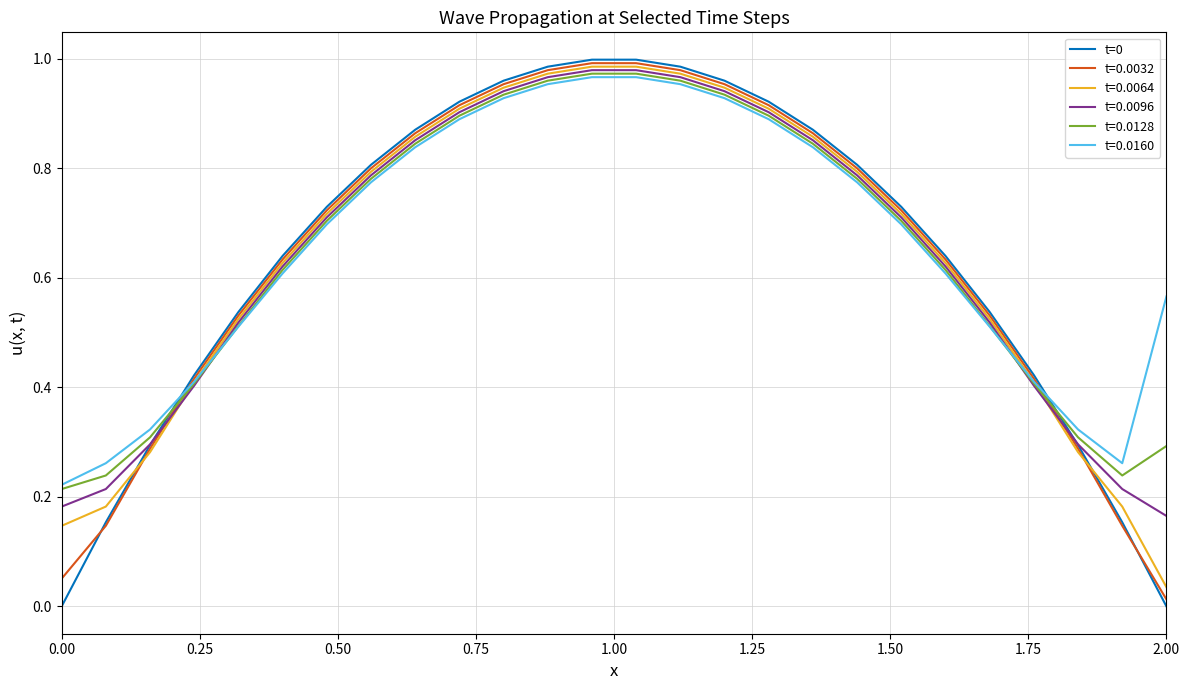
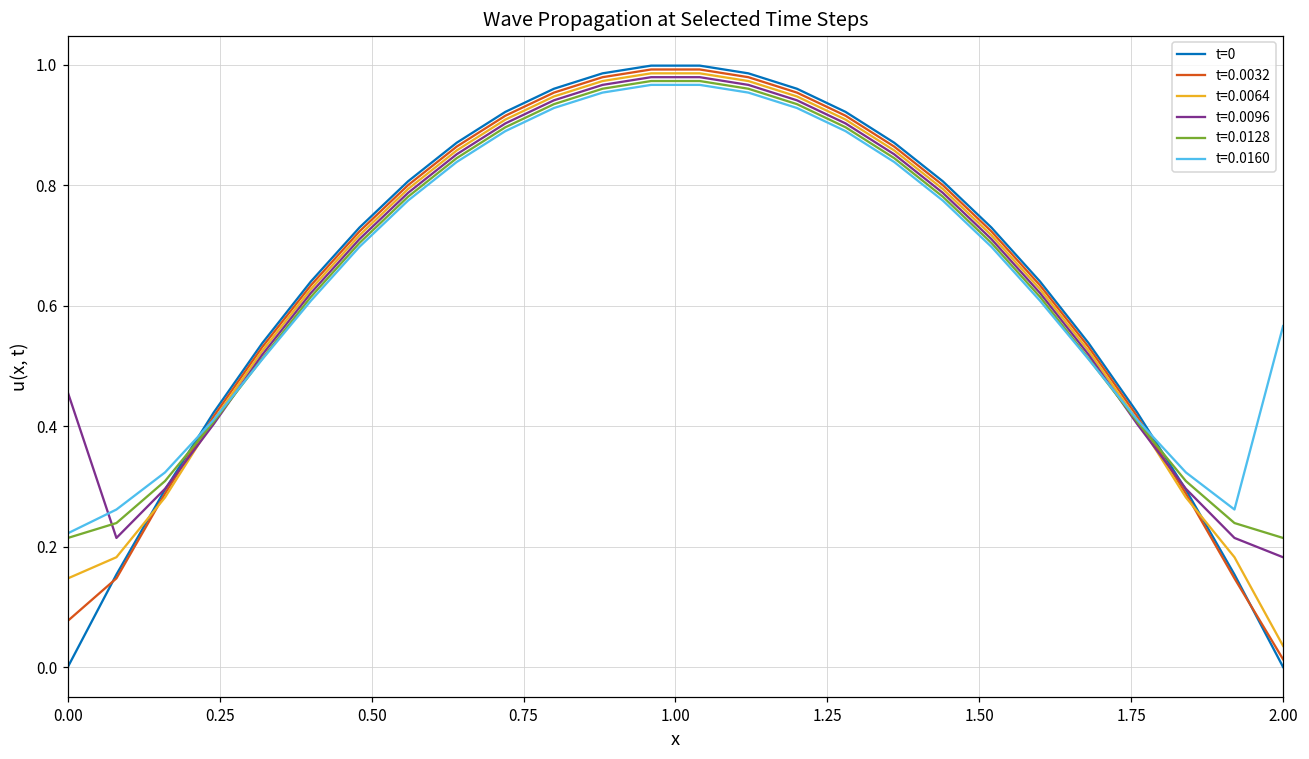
  {
    "t=0": {
      "0.00": 0.00,
      "2.00": 0.00
    },
    "t=0.0032": {
-     "0.00": 0.05,
+     "0.00": 0.08,
      "2.00": 0.01
    },
    "t=0.0064": {
      "0.00": 0.15,
      "2.00": 0.04
    },
    "t=0.0096": {
-     "0.00": 0.18,
-     "2.00": 0.17
+     "0.00": 0.46,
+     "2.00": 0.18
    },
    "t=0.0128": {
      "0.00": 0.21,
-     "2.00": 0.29
+     "2.00": 0.21
    },
    "t=0.0160": {
      "0.00": 0.22,
      "2.00": 0.57
    }
  }
